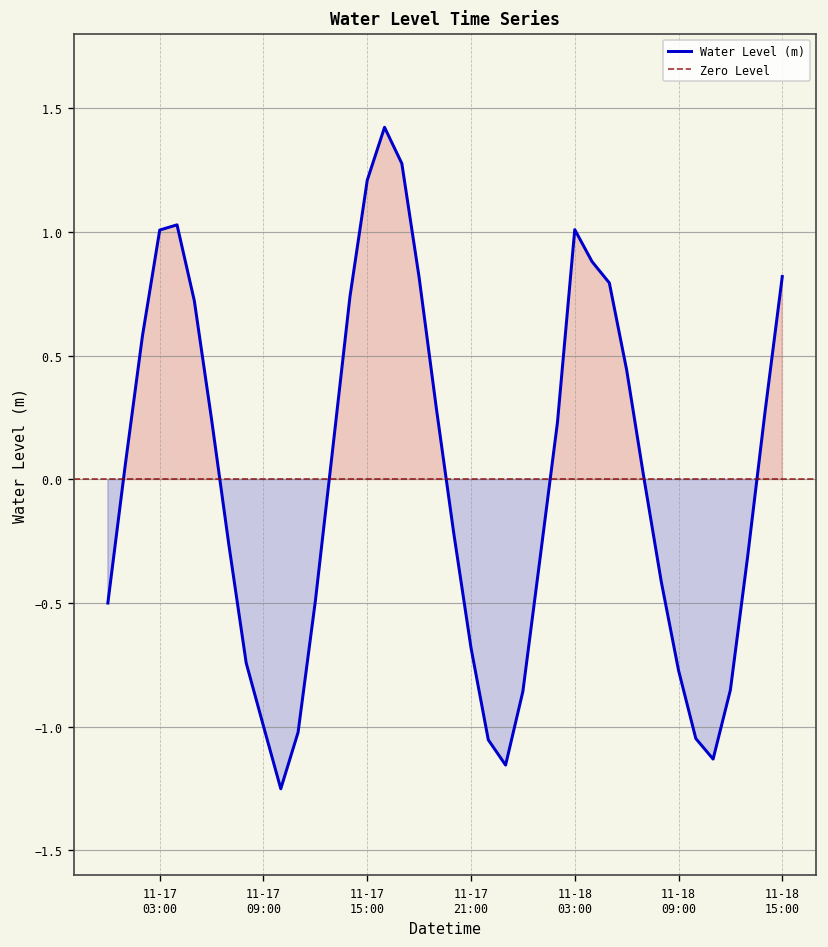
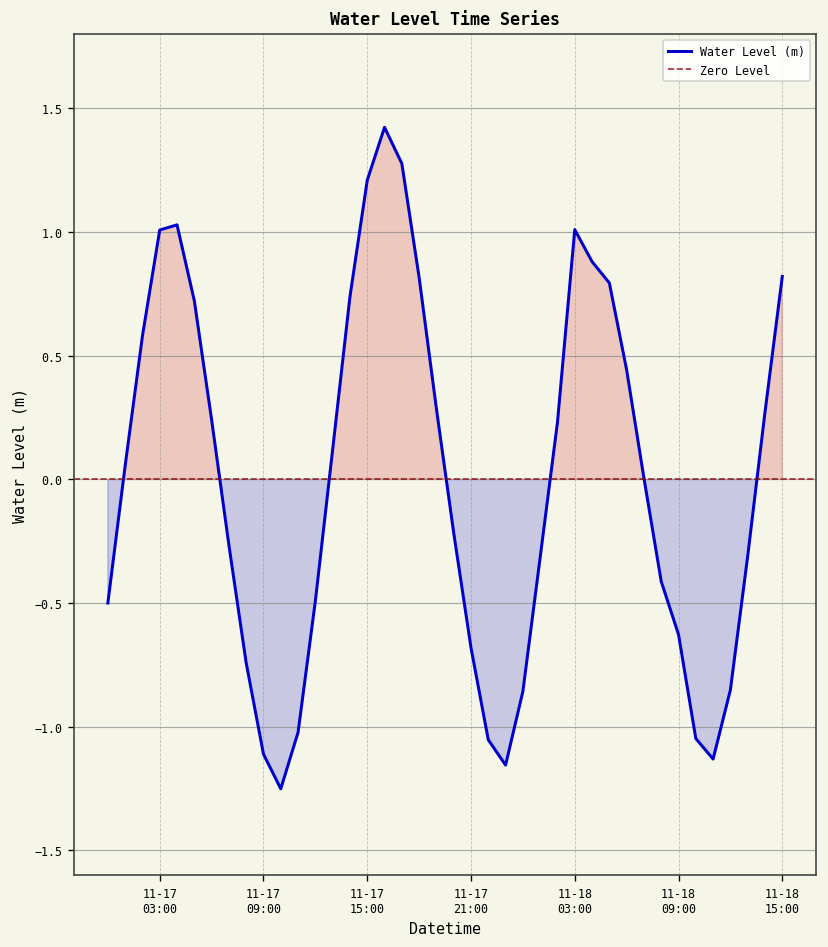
  {
    "11-17 03:00": 1.01,
-   "11-17 09:00": -1.00,
+   "11-17 09:00": -1.11,
    "11-17 15:00": 1.21,
    "11-17 21:00": -0.68,
    "11-18 03:00": 1.01,
-   "11-18 09:00": -0.77,
+   "11-18 09:00": -0.63,
    "11-18 15:00": 0.82
  }
